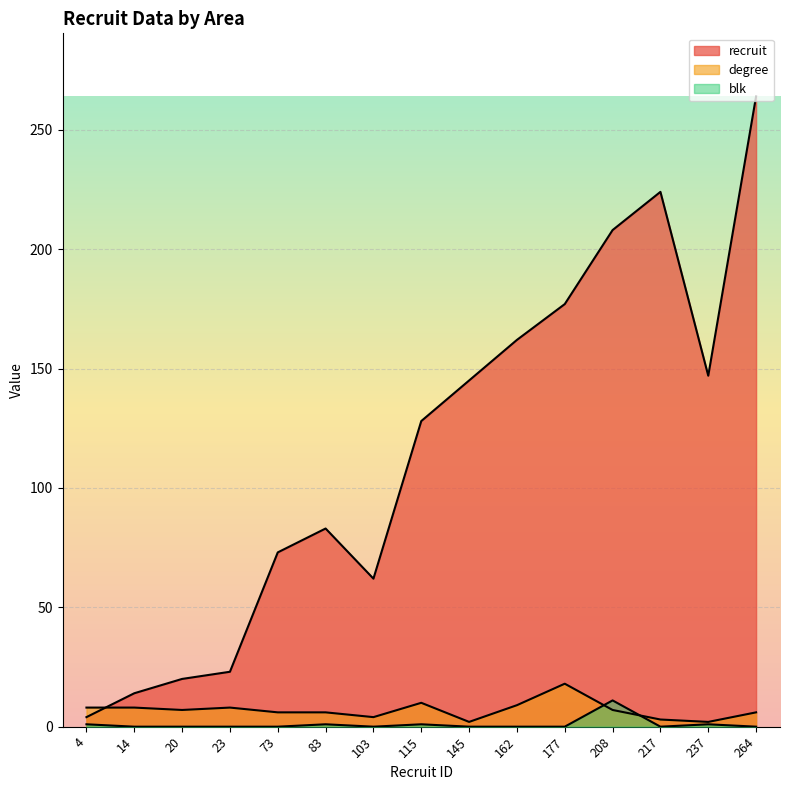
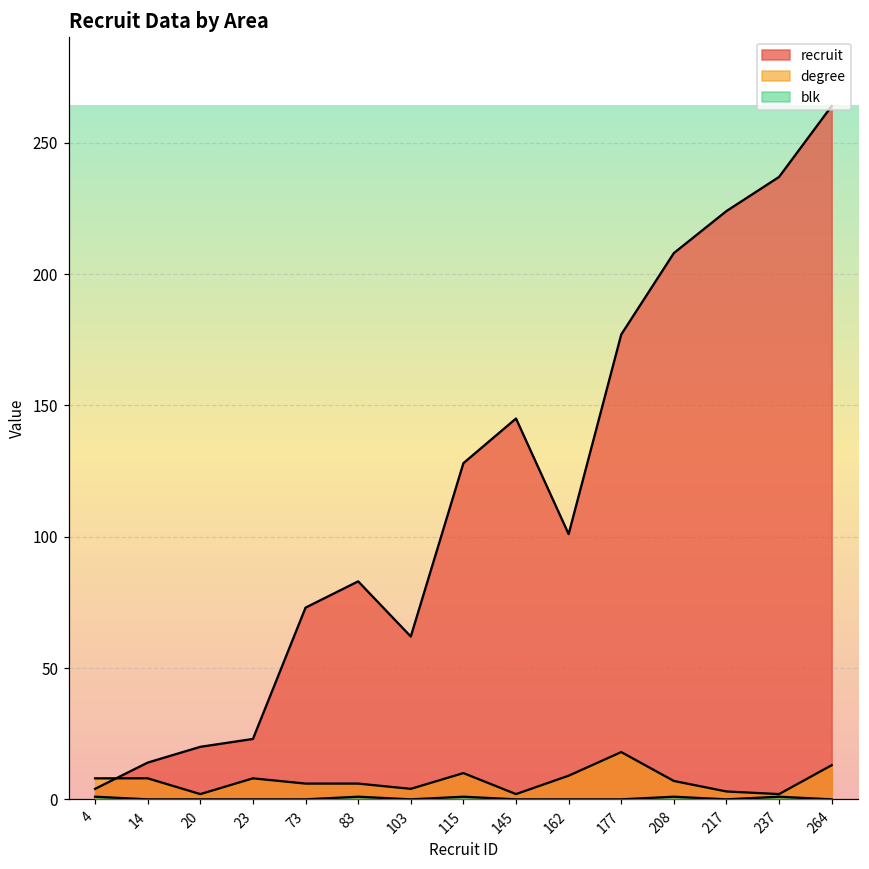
  {
    "recruit": {
      "4": 4,
      "14": 14,
      "20": 20,
      "23": 23,
      "73": 73,
      "83": 83,
      "103": 62,
      "115": 128,
      "145": 145,
-     "162": 162,
+     "162": 101,
      "177": 177,
      "208": 208,
      "217": 224,
-     "237": 147
+     "237": 237
    },
    "degree": {
      "4": 8,
      "14": 8,
-     "20": 7,
+     "20": 2,
      "23": 8,
      "73": 6,
      "83": 6,
      "103": 4,
      "115": 10,
      "145": 2,
      "162": 9,
      "177": 18,
      "208": 7,
      "217": 3,
-     "264": 6
+     "264": 13
    },
    "blk": {
      "4": 1,
      "14": 0,
      "20": 0,
      "23": 0,
      "73": 0,
      "83": 1,
      "103": 0,
      "115": 1,
      "145": 0,
      "162": 0,
      "177": 0,
-     "208": 11,
+     "208": 1,
      "217": 0,
      "264": 0
    }
  }
